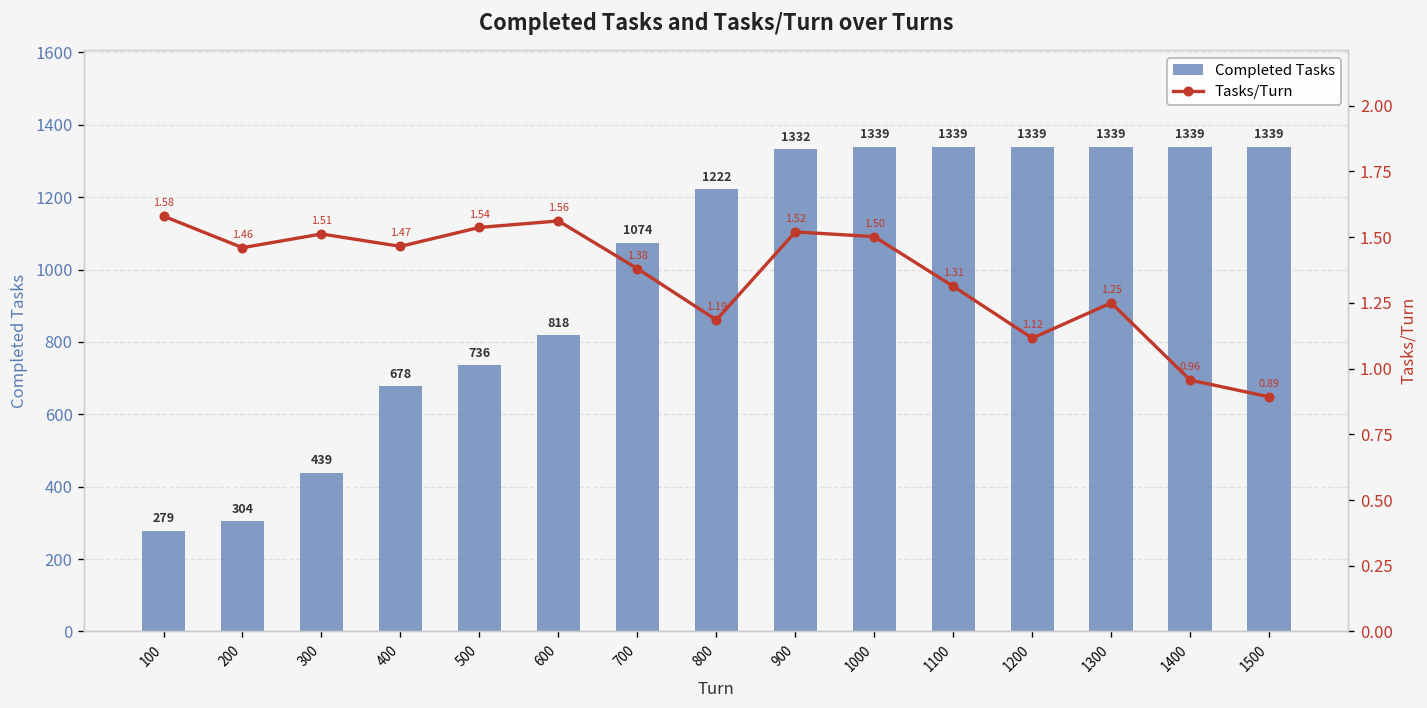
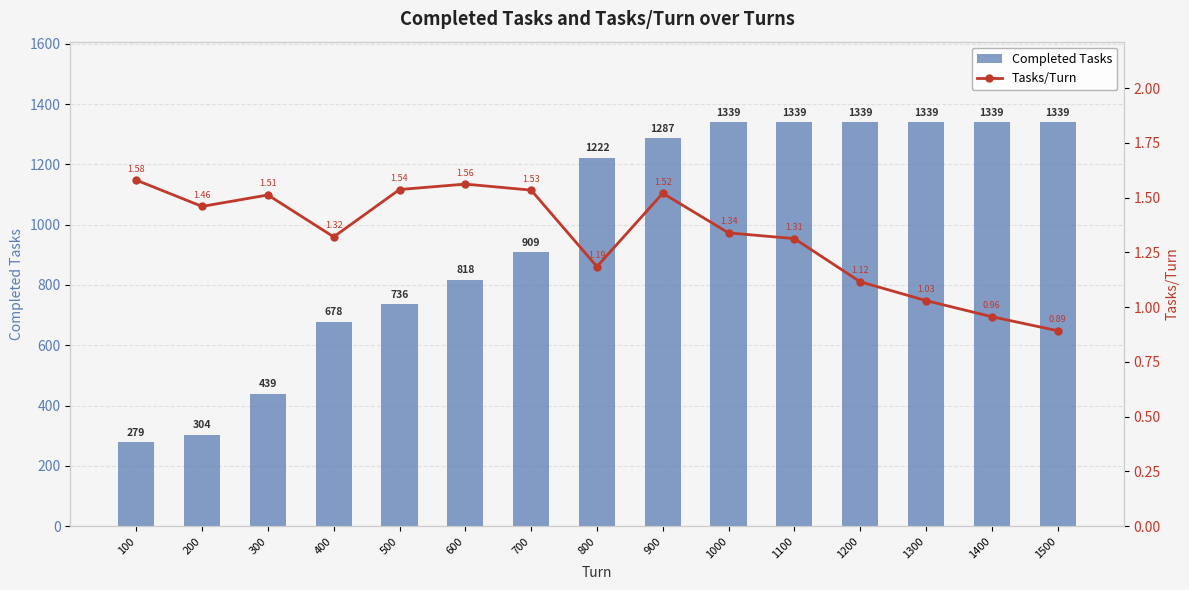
  {
    "Completed Tasks": {
      "100": 279,
      "200": 304,
      "300": 439,
      "400": 678,
      "500": 736,
      "600": 818,
-     "700": 1074,
+     "700": 909,
      "800": 1222,
-     "900": 1332,
+     "900": 1287,
      "1000": 1339,
      "1100": 1339,
      "1200": 1339,
      "1300": 1339,
      "1400": 1339,
      "1500": 1339
    },
    "Tasks/Turn": {
      "100": 1.58,
      "200": 1.46,
      "300": 1.51,
-     "400": 1.47,
+     "400": 1.32,
      "500": 1.54,
      "600": 1.56,
-     "700": 1.38,
+     "700": 1.53,
      "800": 1.19,
      "900": 1.52,
-     "1000": 1.50,
+     "1000": 1.34,
      "1100": 1.31,
      "1200": 1.12,
-     "1300": 1.25,
+     "1300": 1.03,
      "1400": 0.96,
      "1500": 0.89
    }
  }
